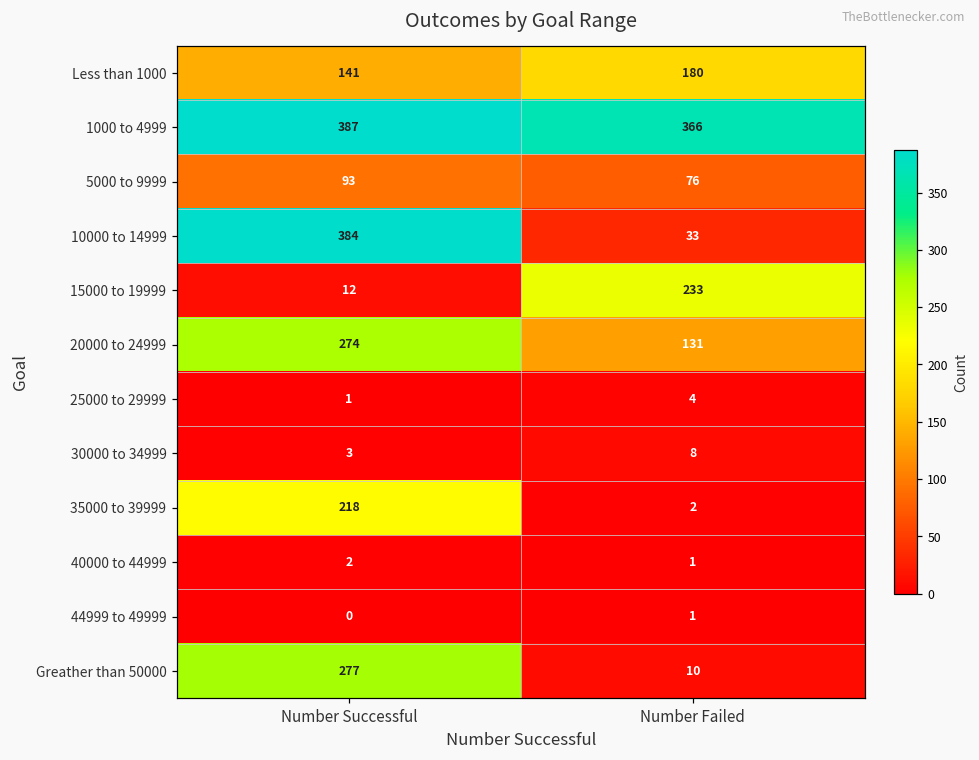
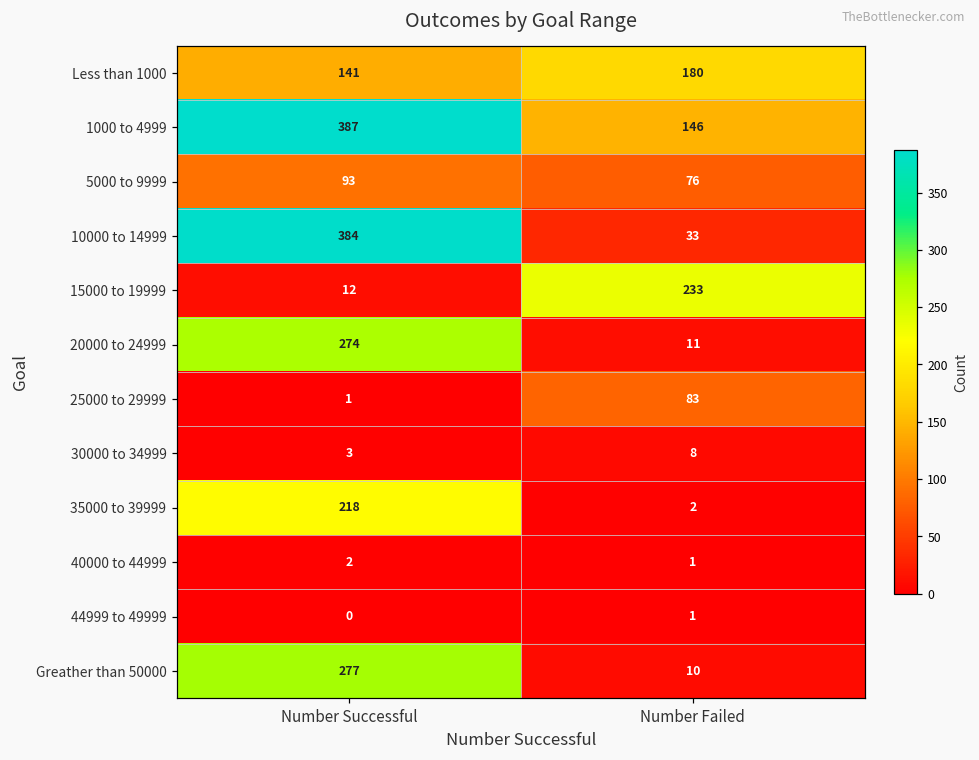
  {
    "Less than 1000": {
      "Number Successful": 141,
      "Number Failed": 180
    },
    "1000 to 4999": {
      "Number Successful": 387,
-     "Number Failed": 366
+     "Number Failed": 146
    },
    "5000 to 9999": {
      "Number Successful": 93,
      "Number Failed": 76
    },
    "10000 to 14999": {
      "Number Successful": 384,
      "Number Failed": 33
    },
    "15000 to 19999": {
      "Number Successful": 12,
      "Number Failed": 233
    },
    "20000 to 24999": {
      "Number Successful": 274,
-     "Number Failed": 131
+     "Number Failed": 11
    },
    "25000 to 29999": {
      "Number Successful": 1,
-     "Number Failed": 4
+     "Number Failed": 83
    },
    "30000 to 34999": {
      "Number Successful": 3,
      "Number Failed": 8
    },
    "35000 to 39999": {
      "Number Successful": 218,
      "Number Failed": 2
    },
    "40000 to 44999": {
      "Number Successful": 2,
      "Number Failed": 1
    },
    "44999 to 49999": {
      "Number Successful": 0,
      "Number Failed": 1
    },
    "Greather than 50000": {
      "Number Successful": 277,
      "Number Failed": 10
    }
  }
